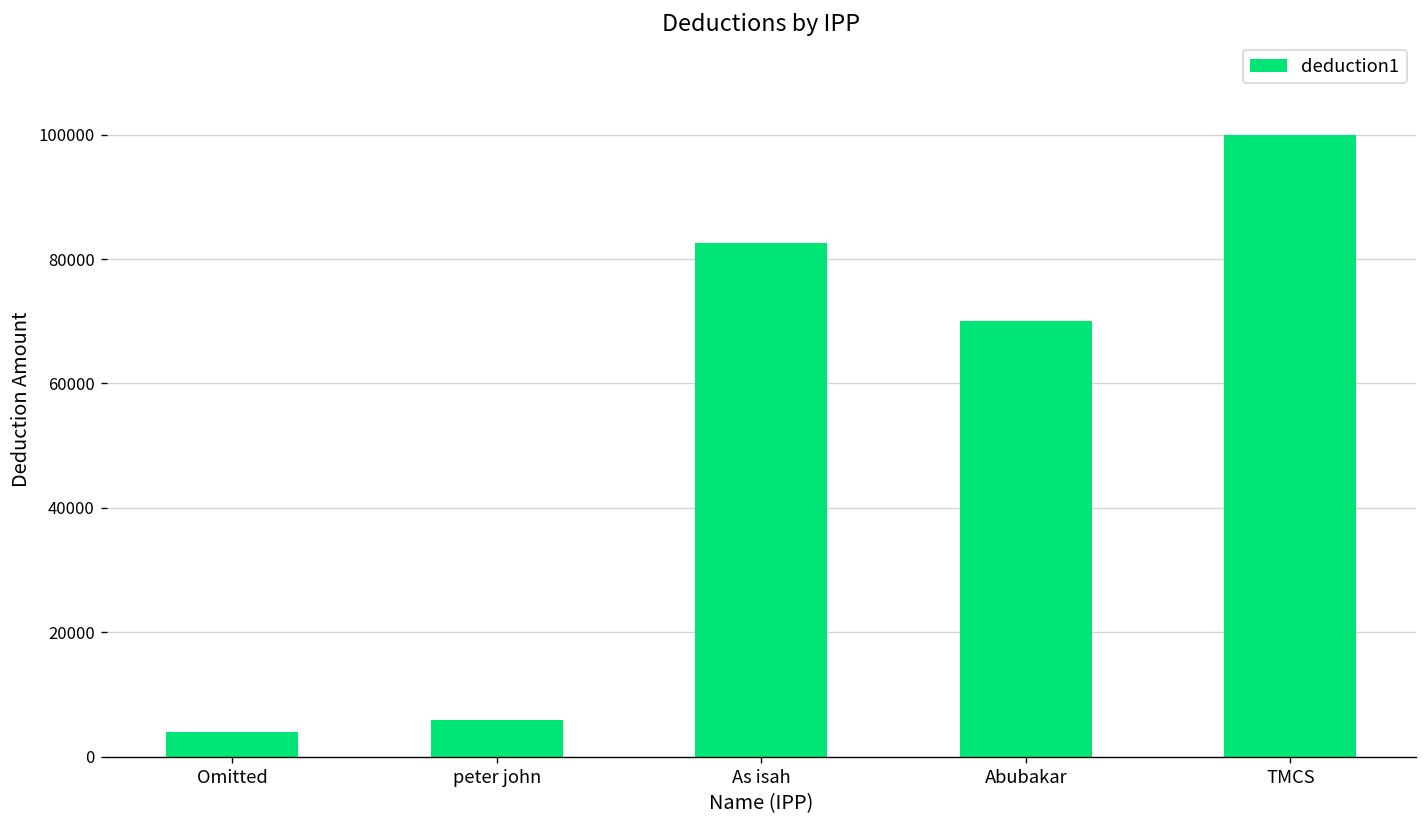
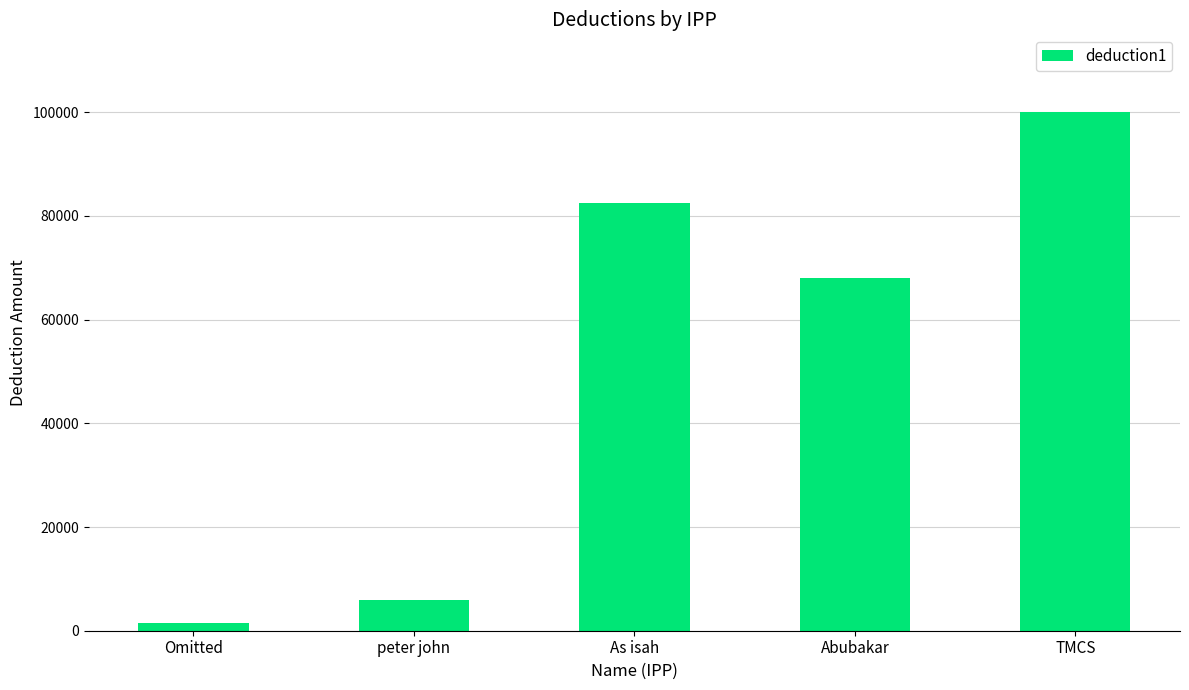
  {
-   "Omitted": 4000,
+   "Omitted": 2000,
    "peter john": 6000,
    "As isah": 83000,
-   "Abubakar": 70000,
+   "Abubakar": 68000,
    "TMCS": 100000
  }
